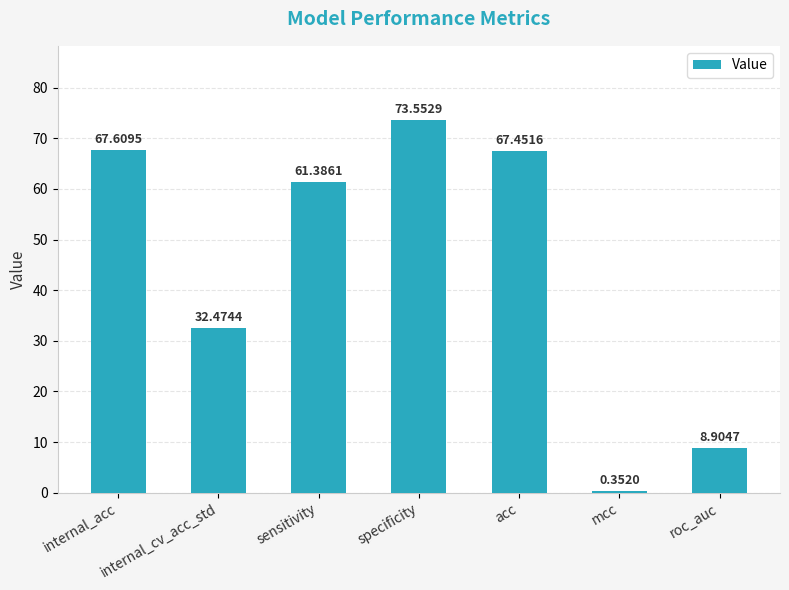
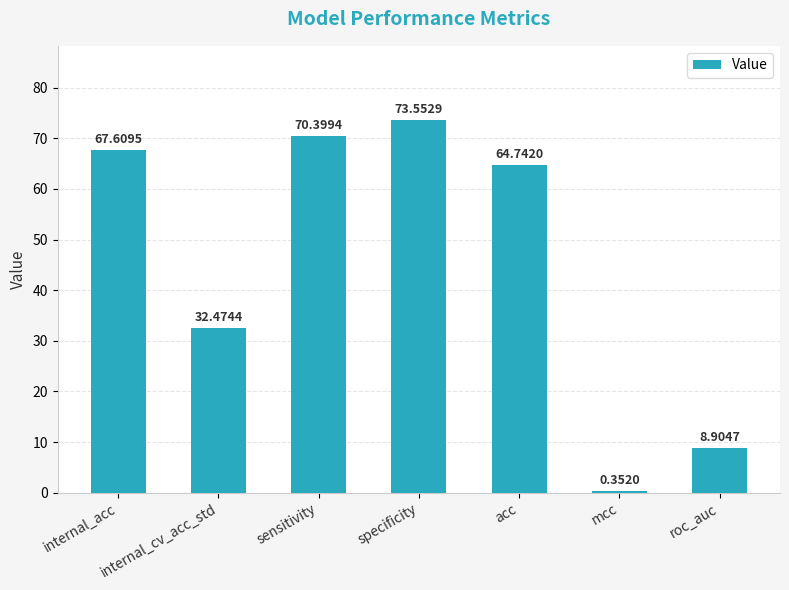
  {
    "internal_acc": 67.6095,
    "internal_cv_acc_std": 32.4744,
-   "sensitivity": 61.3861,
+   "sensitivity": 70.3994,
    "specificity": 73.5529,
-   "acc": 67.4516,
+   "acc": 64.7420,
    "mcc": 0.3520,
    "roc_auc": 8.9047
  }
